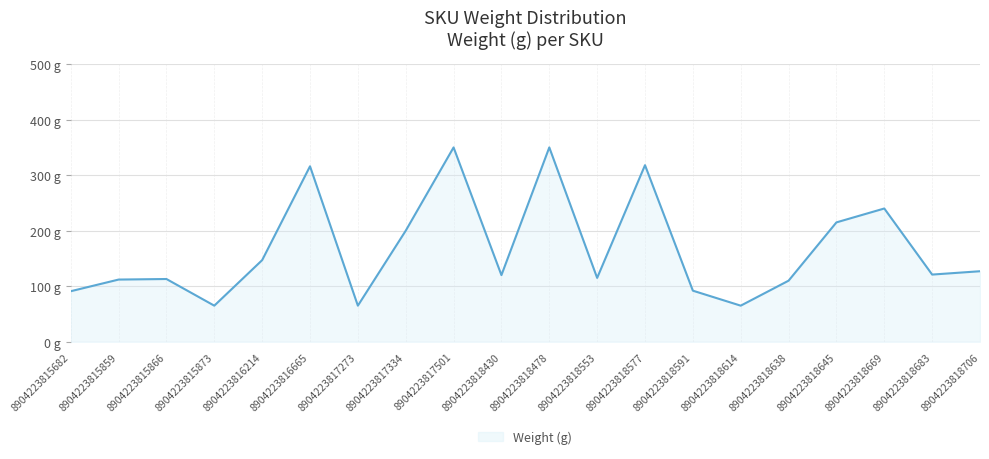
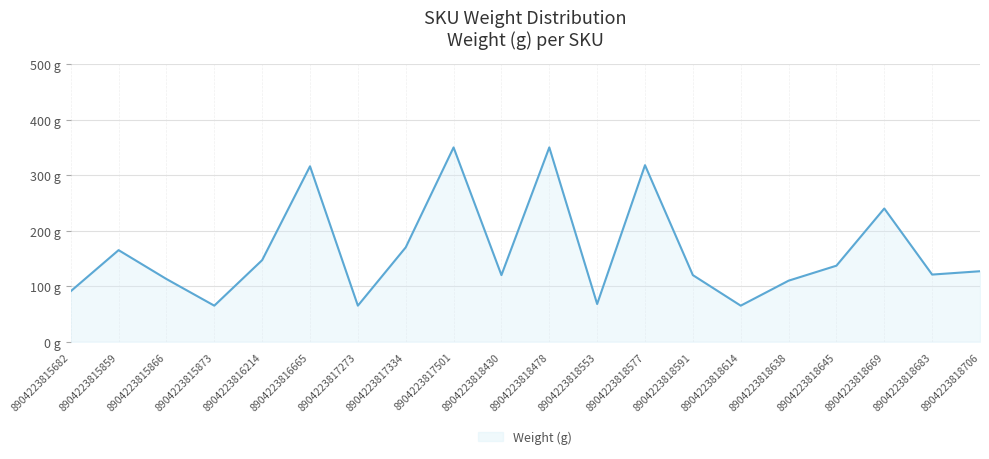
  {
    "8904223815682": "90 g",
-   "8904223815859": "110 g",
+   "8904223815859": "170 g",
    "8904223815866": "110 g",
    "8904223815873": "70 g",
    "8904223816214": "150 g",
    "8904223816665": "320 g",
    "8904223817273": "70 g",
-   "8904223817334": "200 g",
+   "8904223817334": "170 g",
    "8904223817501": "350 g",
    "8904223818430": "120 g",
    "8904223818478": "350 g",
-   "8904223818553": "120 g",
+   "8904223818553": "70 g",
    "8904223818577": "320 g",
-   "8904223818591": "90 g",
+   "8904223818591": "120 g",
    "8904223818614": "70 g",
    "8904223818638": "110 g",
-   "8904223818645": "220 g",
+   "8904223818645": "140 g",
    "8904223818669": "240 g",
    "8904223818683": "120 g",
    "8904223818706": "130 g"
  }
